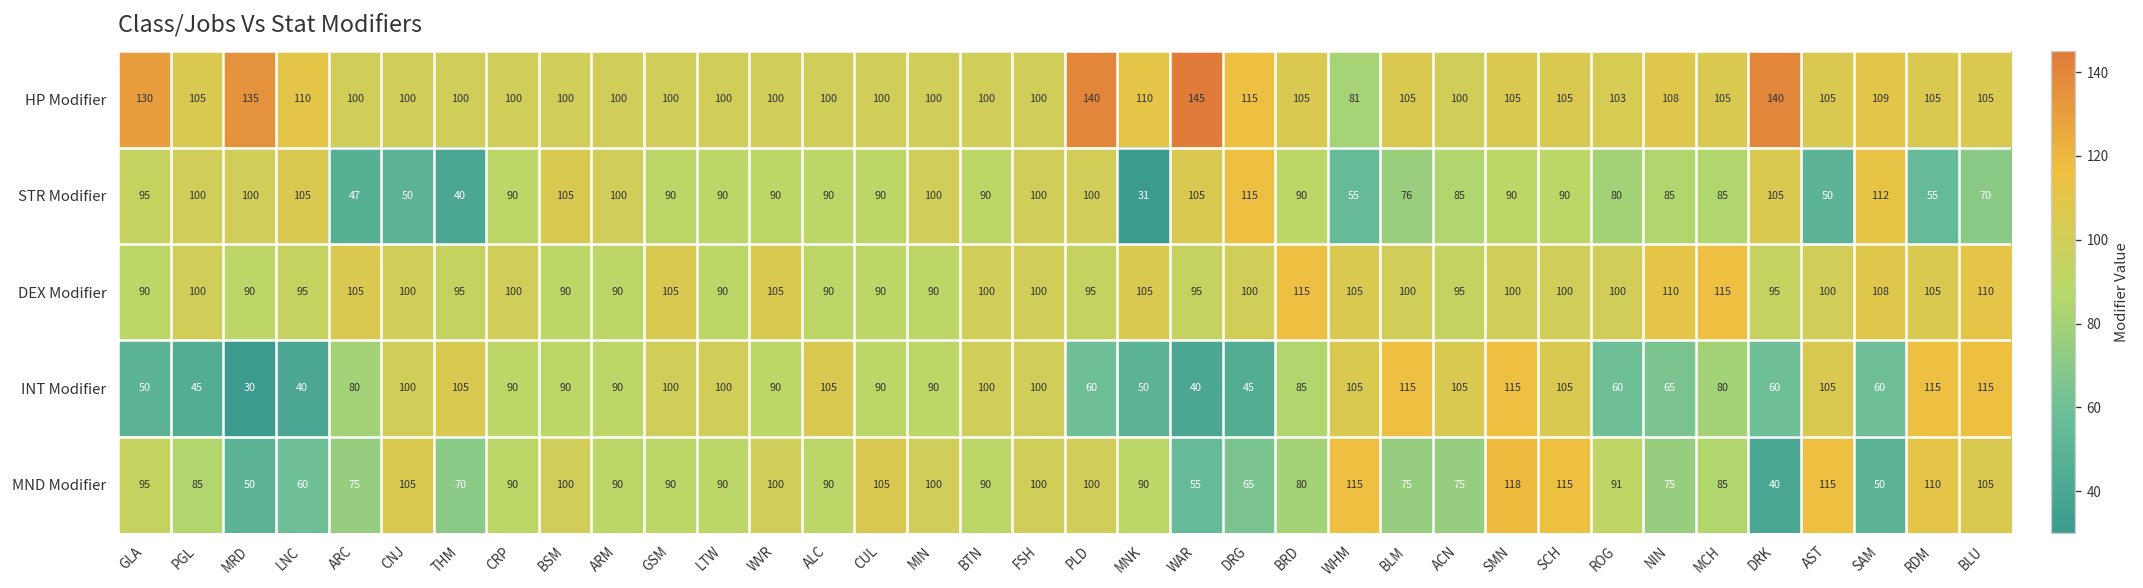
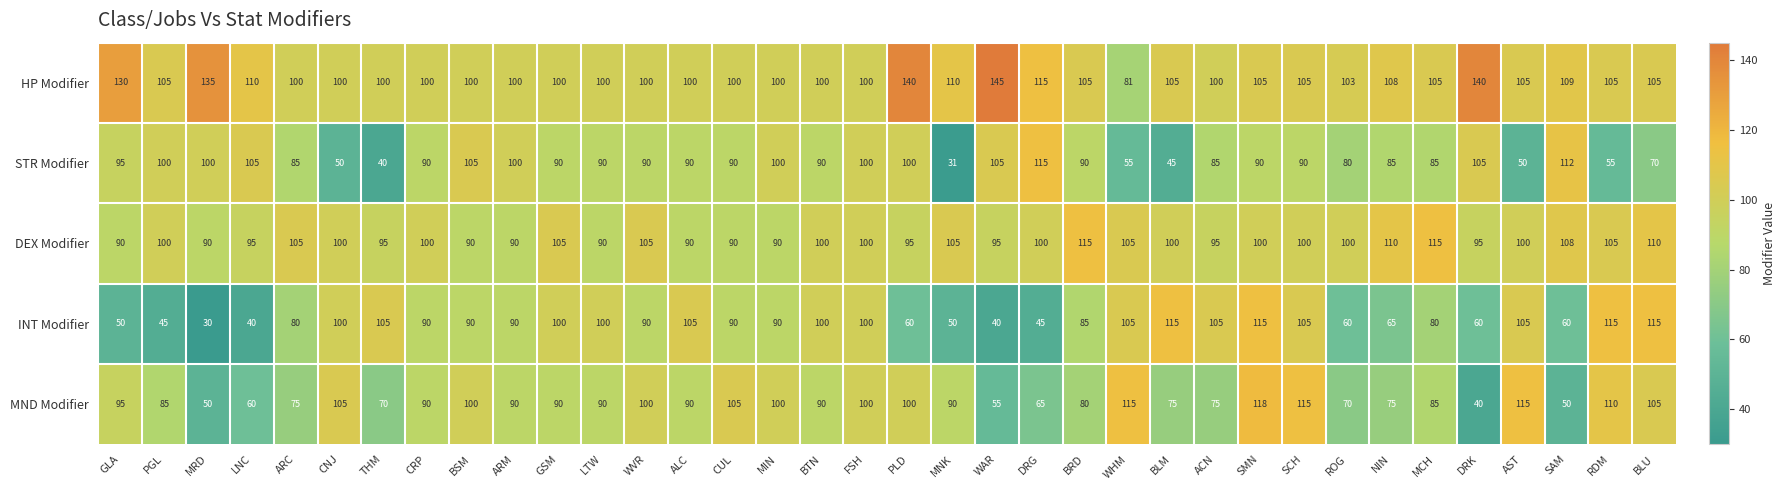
  {
    "HP Modifier": {
      "GLA": 130,
      "PGL": 105,
      "MRD": 135,
      "LNC": 110,
      "ARC": 100,
      "CNJ": 100,
      "THM": 100,
      "CRP": 100,
      "BSM": 100,
      "ARM": 100,
      "GSM": 100,
      "LTW": 100,
      "WVR": 100,
      "ALC": 100,
      "CUL": 100,
      "MIN": 100,
      "BTN": 100,
      "FSH": 100,
      "PLD": 140,
      "MNK": 110,
      "WAR": 145,
      "DRG": 115,
      "BRD": 105,
      "WHM": 81,
      "BLM": 105,
      "ACN": 100,
      "SMN": 105,
      "SCH": 105,
      "ROG": 103,
      "NIN": 108,
      "MCH": 105,
      "DRK": 140,
      "AST": 105,
      "SAM": 109,
      "RDM": 105,
      "BLU": 105
    },
    "STR Modifier": {
      "GLA": 95,
      "PGL": 100,
      "MRD": 100,
      "LNC": 105,
-     "ARC": 47,
+     "ARC": 85,
      "CNJ": 50,
      "THM": 40,
      "CRP": 90,
      "BSM": 105,
      "ARM": 100,
      "GSM": 90,
      "LTW": 90,
      "WVR": 90,
      "ALC": 90,
      "CUL": 90,
      "MIN": 100,
      "BTN": 90,
      "FSH": 100,
      "PLD": 100,
      "MNK": 31,
      "WAR": 105,
      "DRG": 115,
      "BRD": 90,
      "WHM": 55,
-     "BLM": 76,
+     "BLM": 45,
      "ACN": 85,
      "SMN": 90,
      "SCH": 90,
      "ROG": 80,
      "NIN": 85,
      "MCH": 85,
      "DRK": 105,
      "AST": 50,
      "SAM": 112,
      "RDM": 55,
      "BLU": 70
    },
    "DEX Modifier": {
      "GLA": 90,
      "PGL": 100,
      "MRD": 90,
      "LNC": 95,
      "ARC": 105,
      "CNJ": 100,
      "THM": 95,
      "CRP": 100,
      "BSM": 90,
      "ARM": 90,
      "GSM": 105,
      "LTW": 90,
      "WVR": 105,
      "ALC": 90,
      "CUL": 90,
      "MIN": 90,
      "BTN": 100,
      "FSH": 100,
      "PLD": 95,
      "MNK": 105,
      "WAR": 95,
      "DRG": 100,
      "BRD": 115,
      "WHM": 105,
      "BLM": 100,
      "ACN": 95,
      "SMN": 100,
      "SCH": 100,
      "ROG": 100,
      "NIN": 110,
      "MCH": 115,
      "DRK": 95,
      "AST": 100,
      "SAM": 108,
      "RDM": 105,
      "BLU": 110
    },
    "INT Modifier": {
      "GLA": 50,
      "PGL": 45,
      "MRD": 30,
      "LNC": 40,
      "ARC": 80,
      "CNJ": 100,
      "THM": 105,
      "CRP": 90,
      "BSM": 90,
      "ARM": 90,
      "GSM": 100,
      "LTW": 100,
      "WVR": 90,
      "ALC": 105,
      "CUL": 90,
      "MIN": 90,
      "BTN": 100,
      "FSH": 100,
      "PLD": 60,
      "MNK": 50,
      "WAR": 40,
      "DRG": 45,
      "BRD": 85,
      "WHM": 105,
      "BLM": 115,
      "ACN": 105,
      "SMN": 115,
      "SCH": 105,
      "ROG": 60,
      "NIN": 65,
      "MCH": 80,
      "DRK": 60,
      "AST": 105,
      "SAM": 60,
      "RDM": 115,
      "BLU": 115
    },
    "MND Modifier": {
      "GLA": 95,
      "PGL": 85,
      "MRD": 50,
      "LNC": 60,
      "ARC": 75,
      "CNJ": 105,
      "THM": 70,
      "CRP": 90,
      "BSM": 100,
      "ARM": 90,
      "GSM": 90,
      "LTW": 90,
      "WVR": 100,
      "ALC": 90,
      "CUL": 105,
      "MIN": 100,
      "BTN": 90,
      "FSH": 100,
      "PLD": 100,
      "MNK": 90,
      "WAR": 55,
      "DRG": 65,
      "BRD": 80,
      "WHM": 115,
      "BLM": 75,
      "ACN": 75,
      "SMN": 118,
      "SCH": 115,
-     "ROG": 91,
+     "ROG": 70,
      "NIN": 75,
      "MCH": 85,
      "DRK": 40,
      "AST": 115,
      "SAM": 50,
      "RDM": 110,
      "BLU": 105
    }
  }
